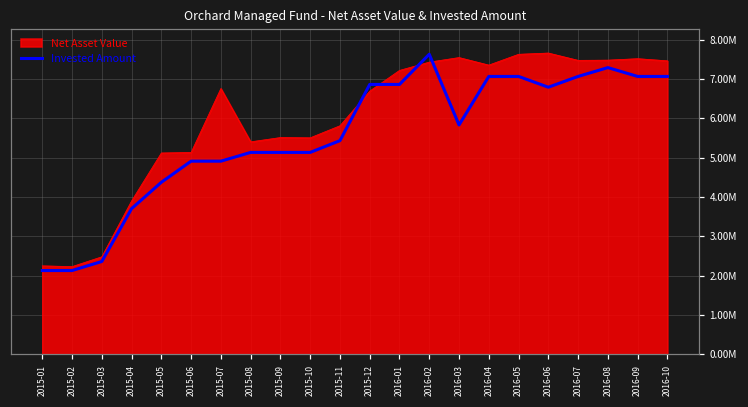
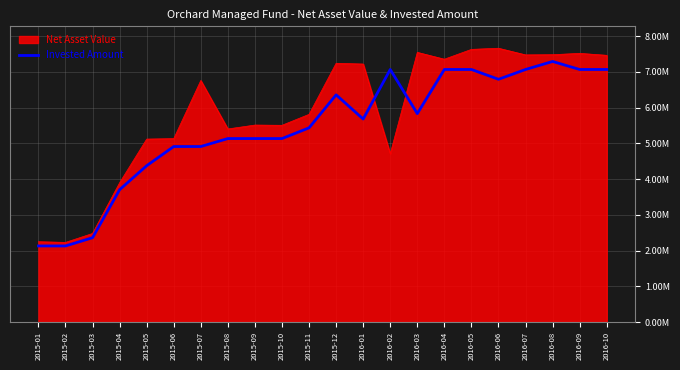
  {
    "Net Asset Value": {
      "2015-01": 2200000,
      "2015-02": 2200000,
      "2015-03": 2500000,
      "2015-04": 3900000,
      "2015-05": 5100000,
      "2015-06": 5100000,
      "2015-07": 6800000,
      "2015-08": 5400000,
      "2015-09": 5500000,
      "2015-10": 5500000,
      "2015-11": 5800000,
-     "2015-12": 6700000,
+     "2015-12": 7200000,
      "2016-01": 7200000,
-     "2016-02": 7400000,
+     "2016-02": 4700000,
      "2016-03": 7500000,
      "2016-04": 7400000,
      "2016-05": 7600000,
      "2016-06": 7700000,
      "2016-07": 7500000,
      "2016-08": 7500000,
      "2016-09": 7500000,
      "2016-10": 7500000
    },
    "Invested Amount": {
      "2015-01": 2100000,
      "2015-02": 2100000,
      "2015-03": 2400000,
      "2015-04": 3700000,
      "2015-05": 4400000,
      "2015-06": 4900000,
      "2015-07": 4900000,
      "2015-08": 5100000,
      "2015-09": 5100000,
      "2015-10": 5100000,
      "2015-11": 5400000,
-     "2015-12": 6900000,
-     "2016-01": 6900000,
-     "2016-02": 7600000,
+     "2015-12": 6400000,
+     "2016-01": 5700000,
+     "2016-02": 7100000,
      "2016-03": 5800000,
      "2016-04": 7100000,
      "2016-05": 7100000,
      "2016-06": 6800000,
      "2016-07": 7100000,
      "2016-08": 7300000,
      "2016-09": 7100000,
      "2016-10": 7100000
    }
  }
